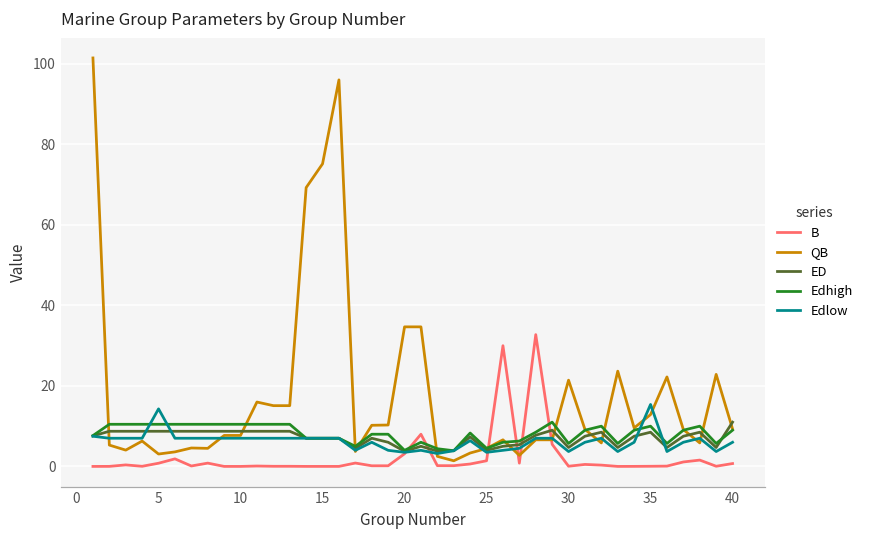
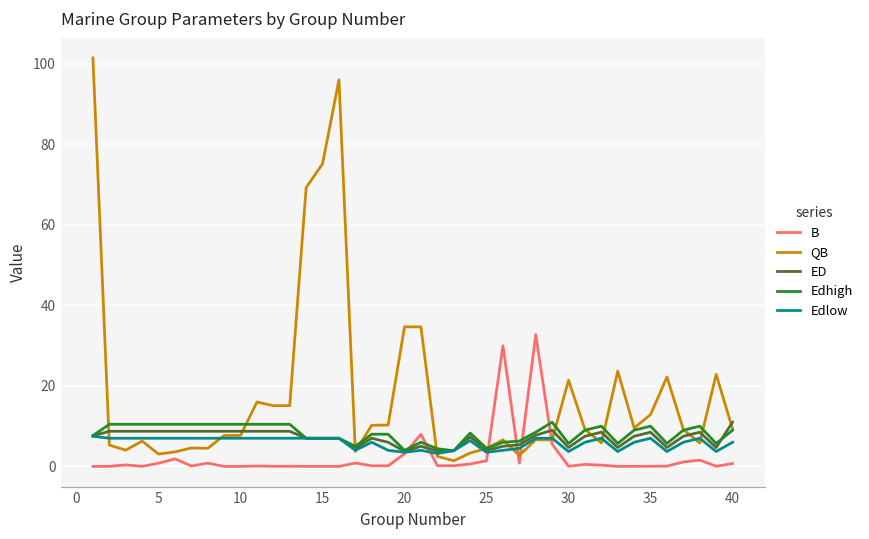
  {
    "B": {
      "5": 1,
      "10": 0,
      "15": 0,
      "25": 1,
      "30": 0,
      "35": 0,
      "40": 1
    },
    "QB": {
      "5": 3,
      "10": 8,
      "15": 75,
      "20": 35,
      "30": 21,
      "35": 13
    },
    "ED": {
      "5": 9,
      "10": 9,
      "30": 5,
      "35": 9,
      "40": 11
    },
    "Edhigh": {
      "5": 10,
      "10": 10,
      "30": 6,
      "35": 10
    },
    "Edlow": {
-     "5": 14,
+     "5": 7,
      "10": 7,
      "30": 4,
-     "35": 15,
+     "35": 7,
      "40": 6
    }
  }
